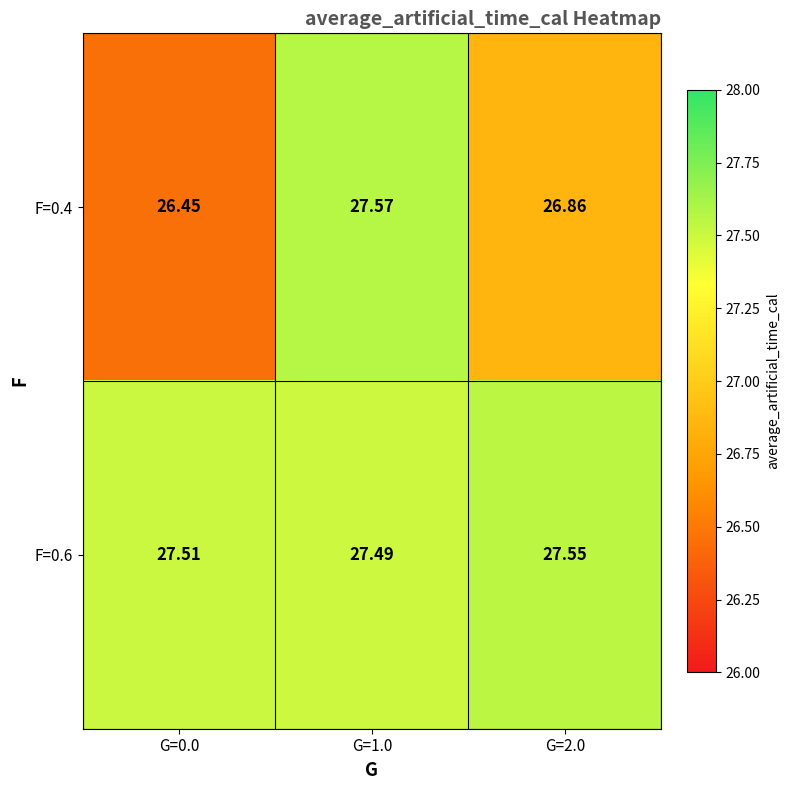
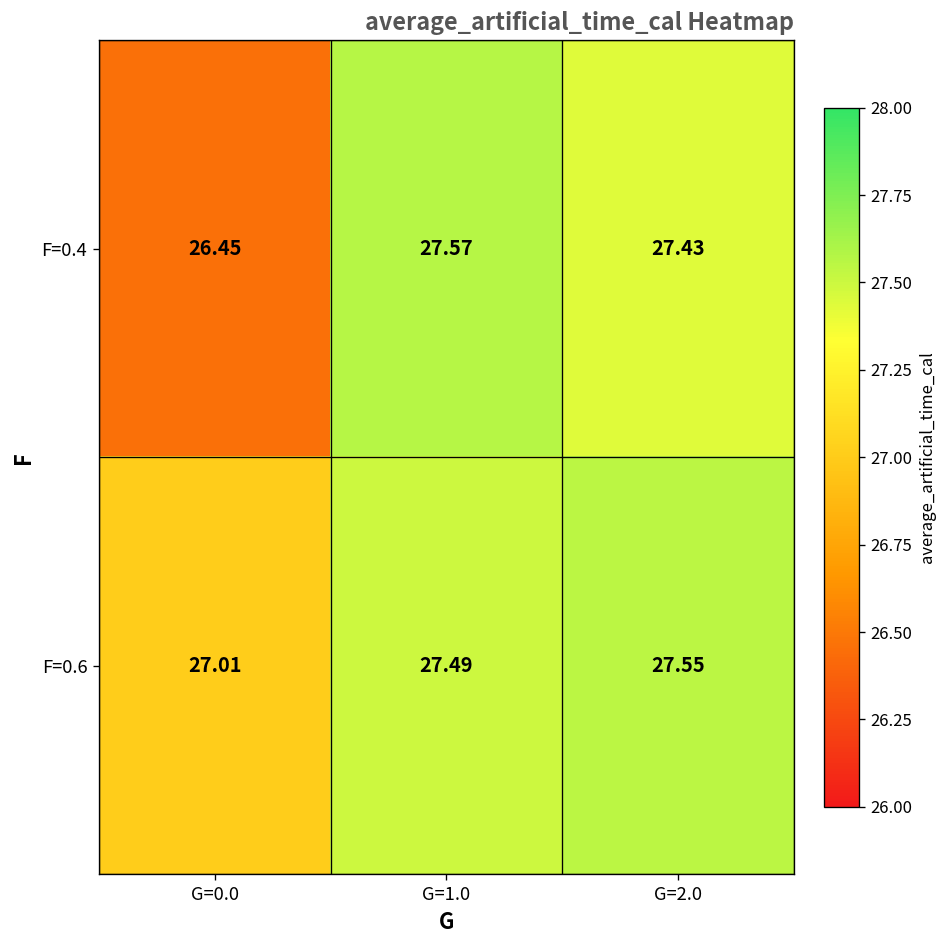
  {
    "F=0.4": {
      "G=0.0": 26.45,
      "G=1.0": 27.57,
-     "G=2.0": 26.86
+     "G=2.0": 27.43
    },
    "F=0.6": {
-     "G=0.0": 27.51,
+     "G=0.0": 27.01,
      "G=1.0": 27.49,
      "G=2.0": 27.55
    }
  }
